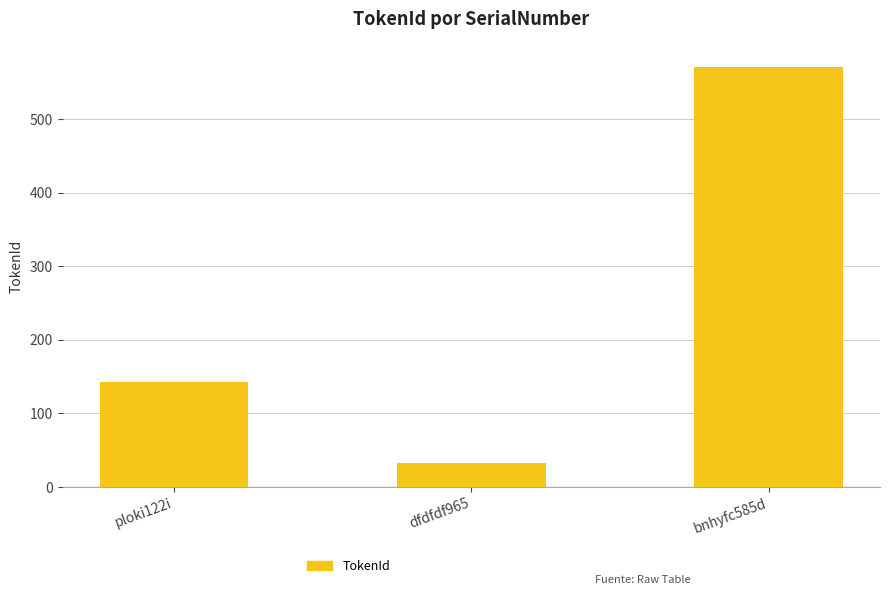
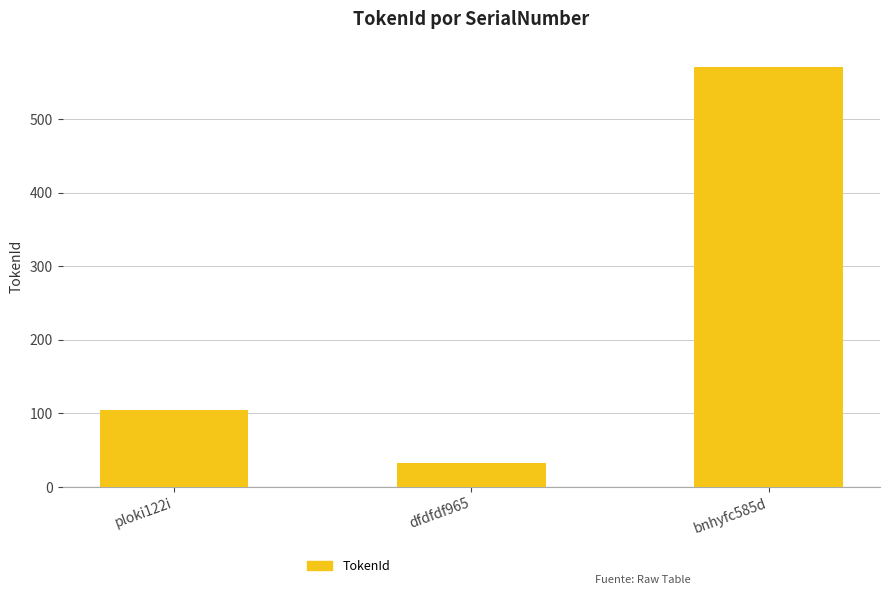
  {
-   "ploki122i": 140,
+   "ploki122i": 100,
    "dfdfdf965": 30,
    "bnhyfc585d": 570
  }
